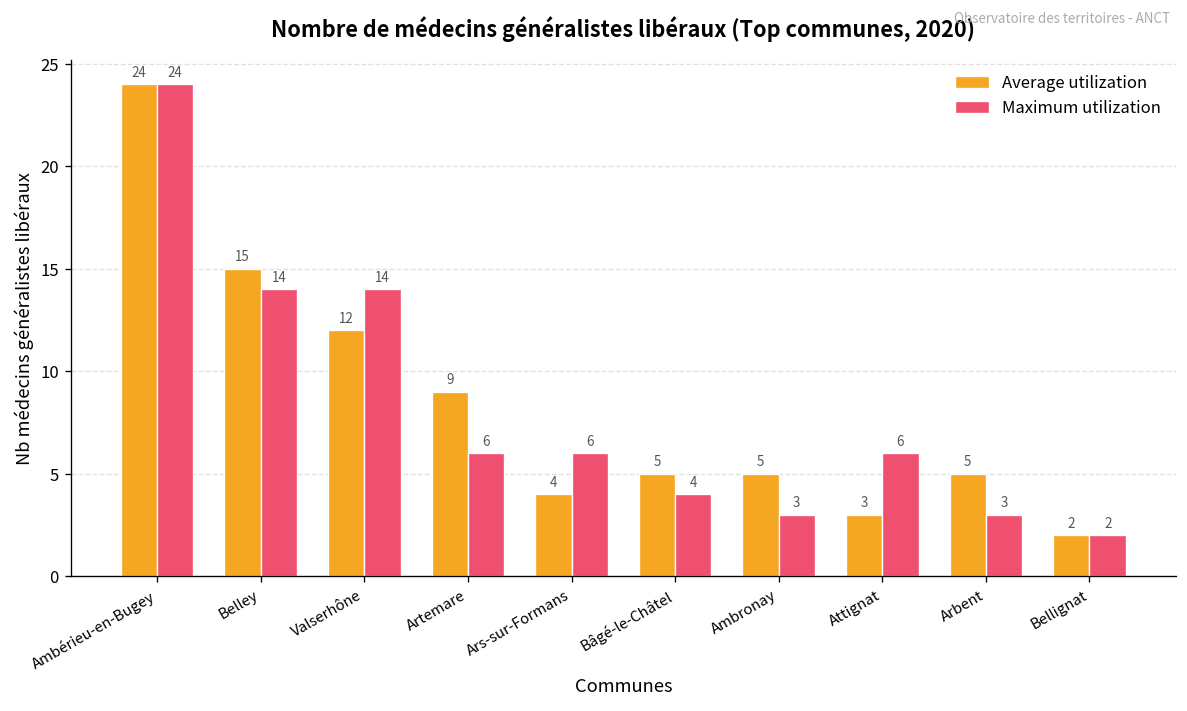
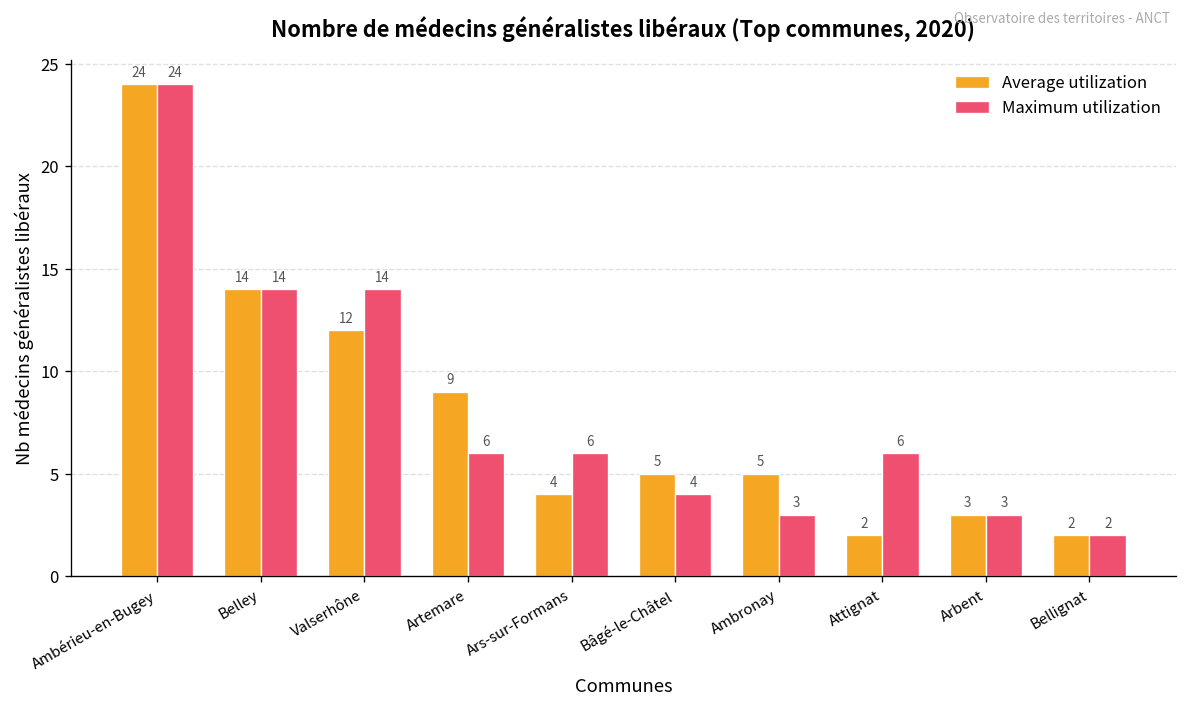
  {
    "Average utilization": {
      "Ambérieu-en-Bugey": 24,
-     "Belley": 15,
+     "Belley": 14,
      "Valserhône": 12,
      "Artemare": 9,
      "Ars-sur-Formans": 4,
      "Bâgé-le-Châtel": 5,
      "Ambronay": 5,
-     "Attignat": 3,
-     "Arbent": 5,
+     "Attignat": 2,
+     "Arbent": 3,
      "Bellignat": 2
    },
    "Maximum utilization": {
      "Ambérieu-en-Bugey": 24,
      "Belley": 14,
      "Valserhône": 14,
      "Artemare": 6,
      "Ars-sur-Formans": 6,
      "Bâgé-le-Châtel": 4,
      "Ambronay": 3,
      "Attignat": 6,
      "Arbent": 3,
      "Bellignat": 2
    }
  }
